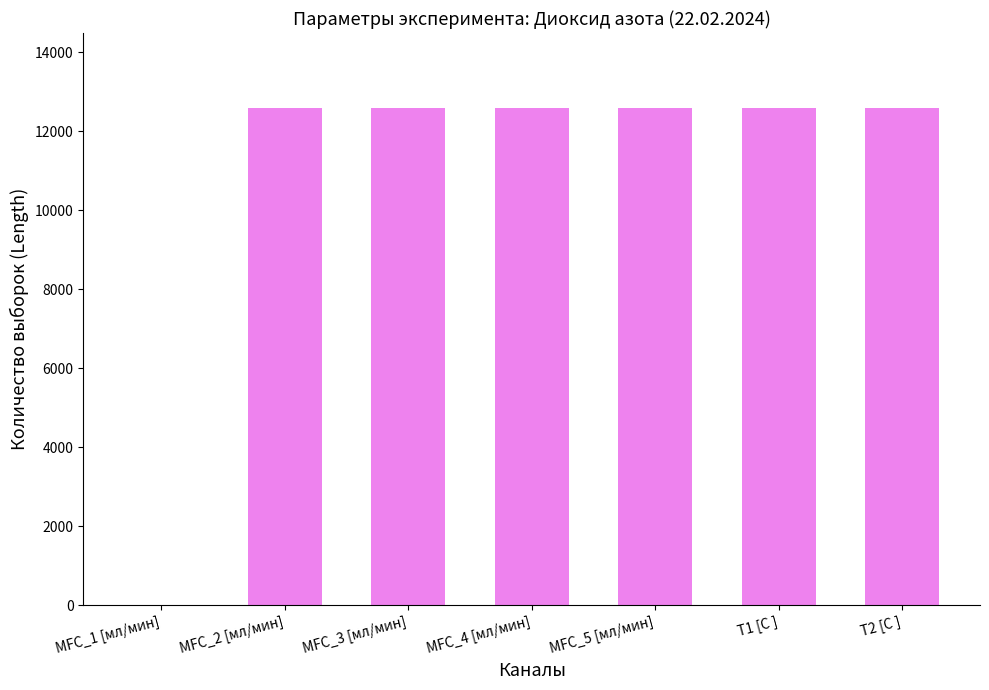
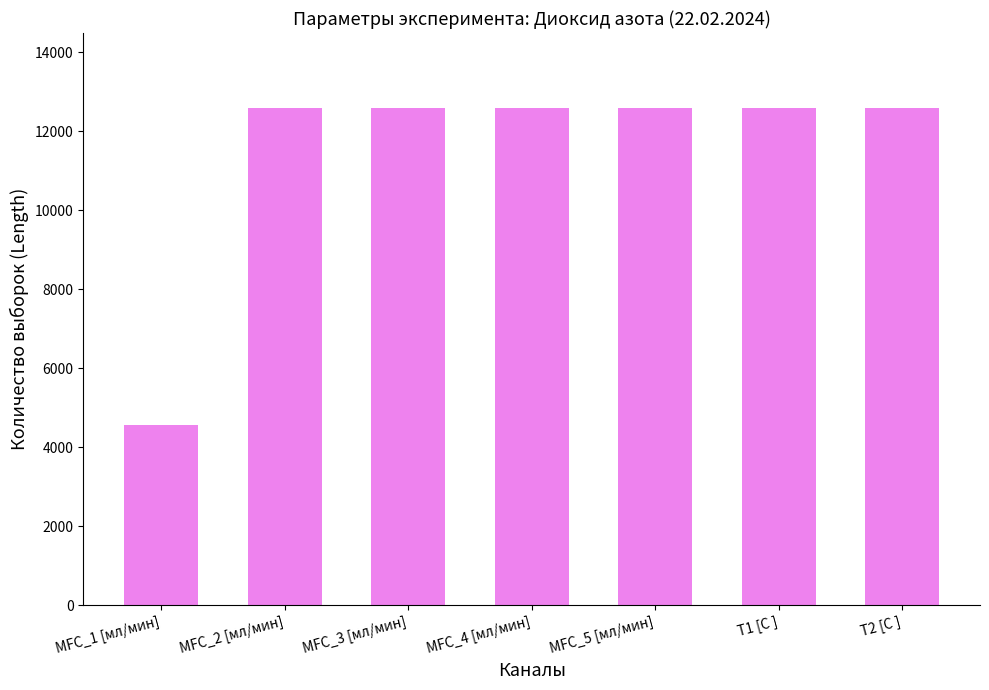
  {
-   "MFC_1 [мл/мин]": 0,
+   "MFC_1 [мл/мин]": 4600,
    "MFC_2 [мл/мин]": 12600,
    "MFC_3 [мл/мин]": 12600,
    "MFC_4 [мл/мин]": 12600,
    "MFC_5 [мл/мин]": 12600,
    "T1 [C ]": 12600,
    "T2 [C ]": 12600
  }
